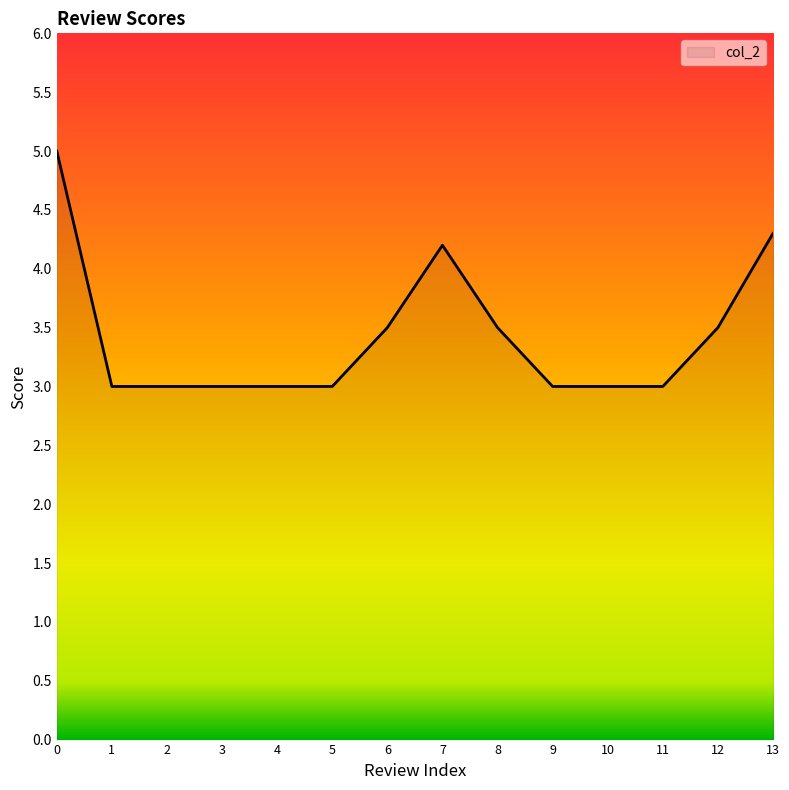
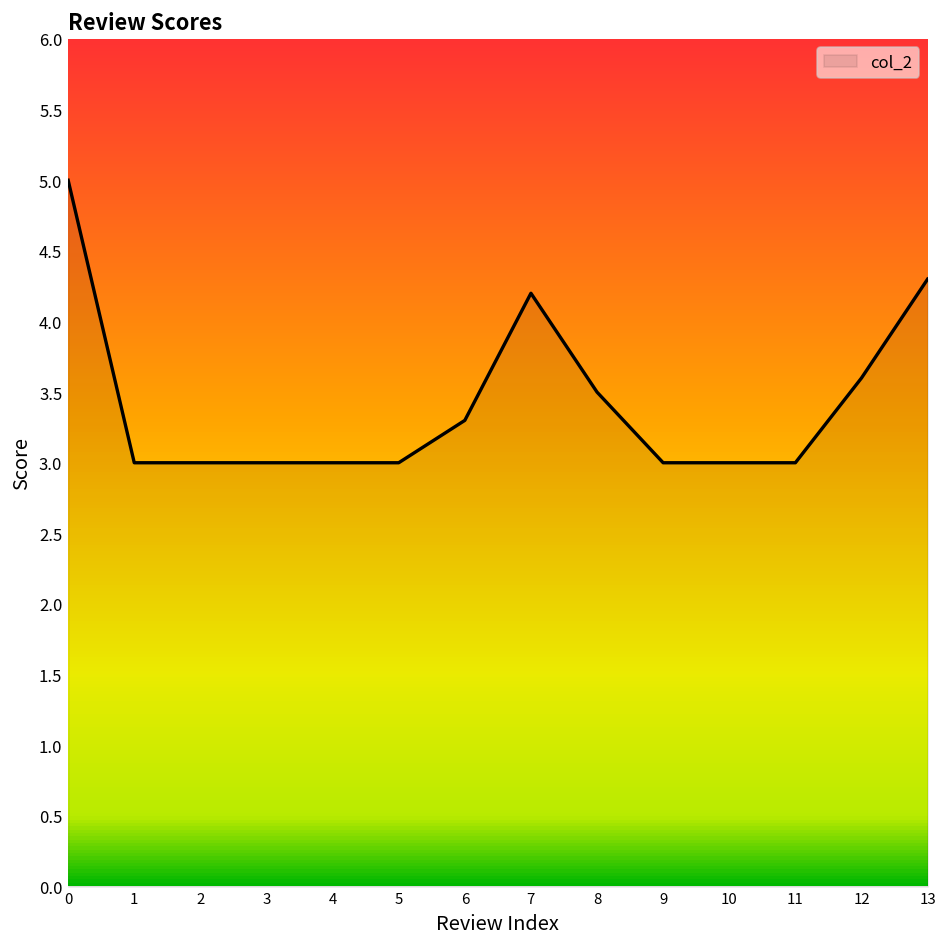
  {
    "0": 5.0,
    "1": 3.0,
    "2": 3.0,
    "3": 3.0,
    "4": 3.0,
    "5": 3.0,
-   "6": 3.5,
+   "6": 3.3,
    "7": 4.2,
    "8": 3.5,
    "9": 3.0,
    "10": 3.0,
    "11": 3.0,
-   "12": 3.5,
+   "12": 3.6,
    "13": 4.3
  }
